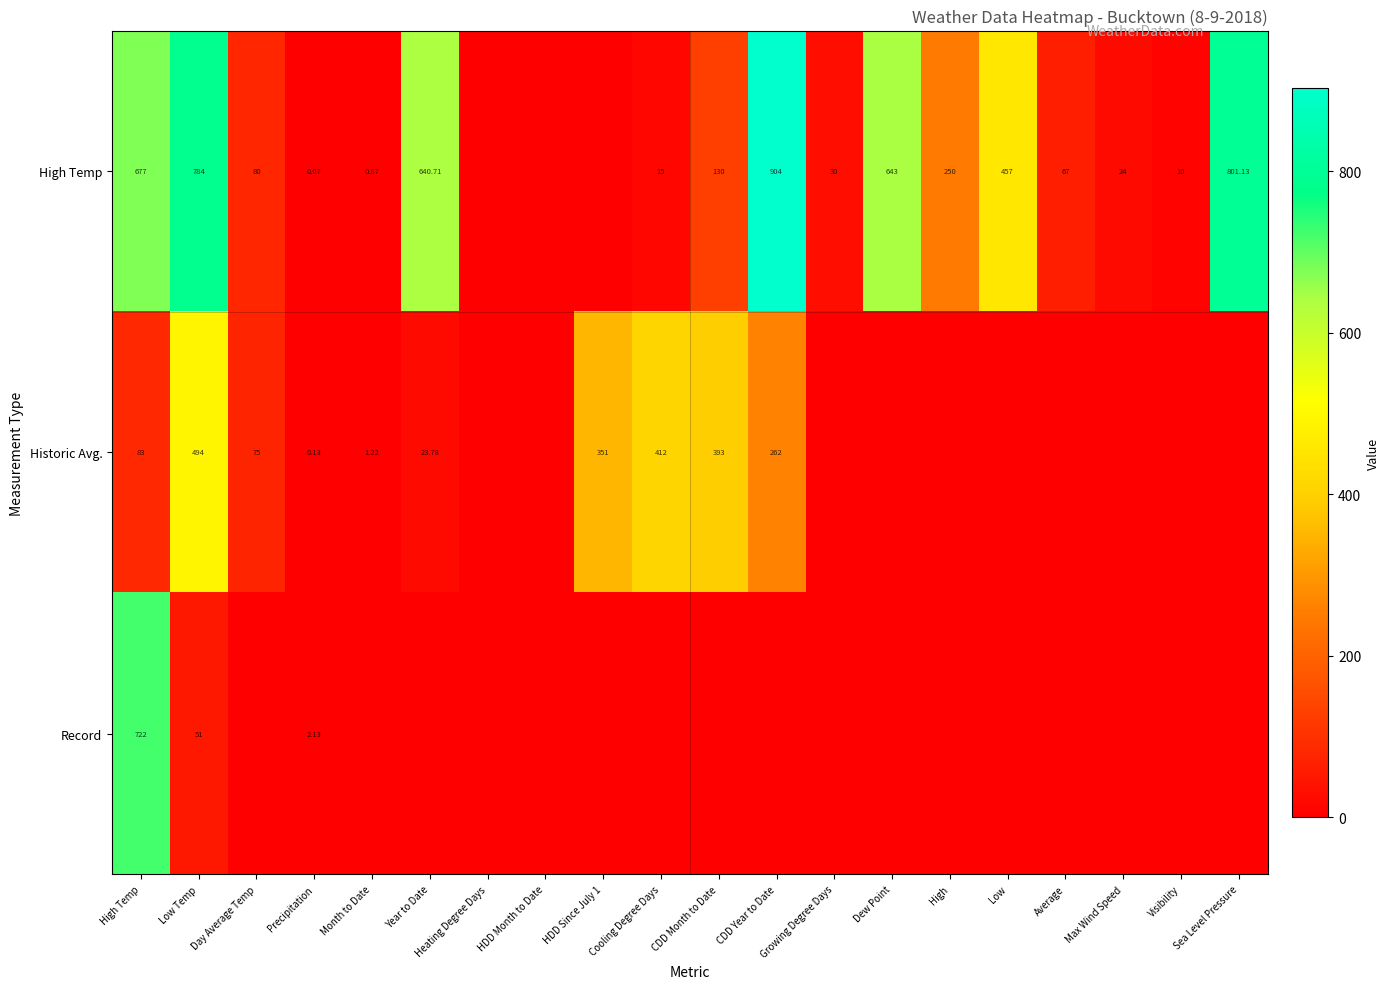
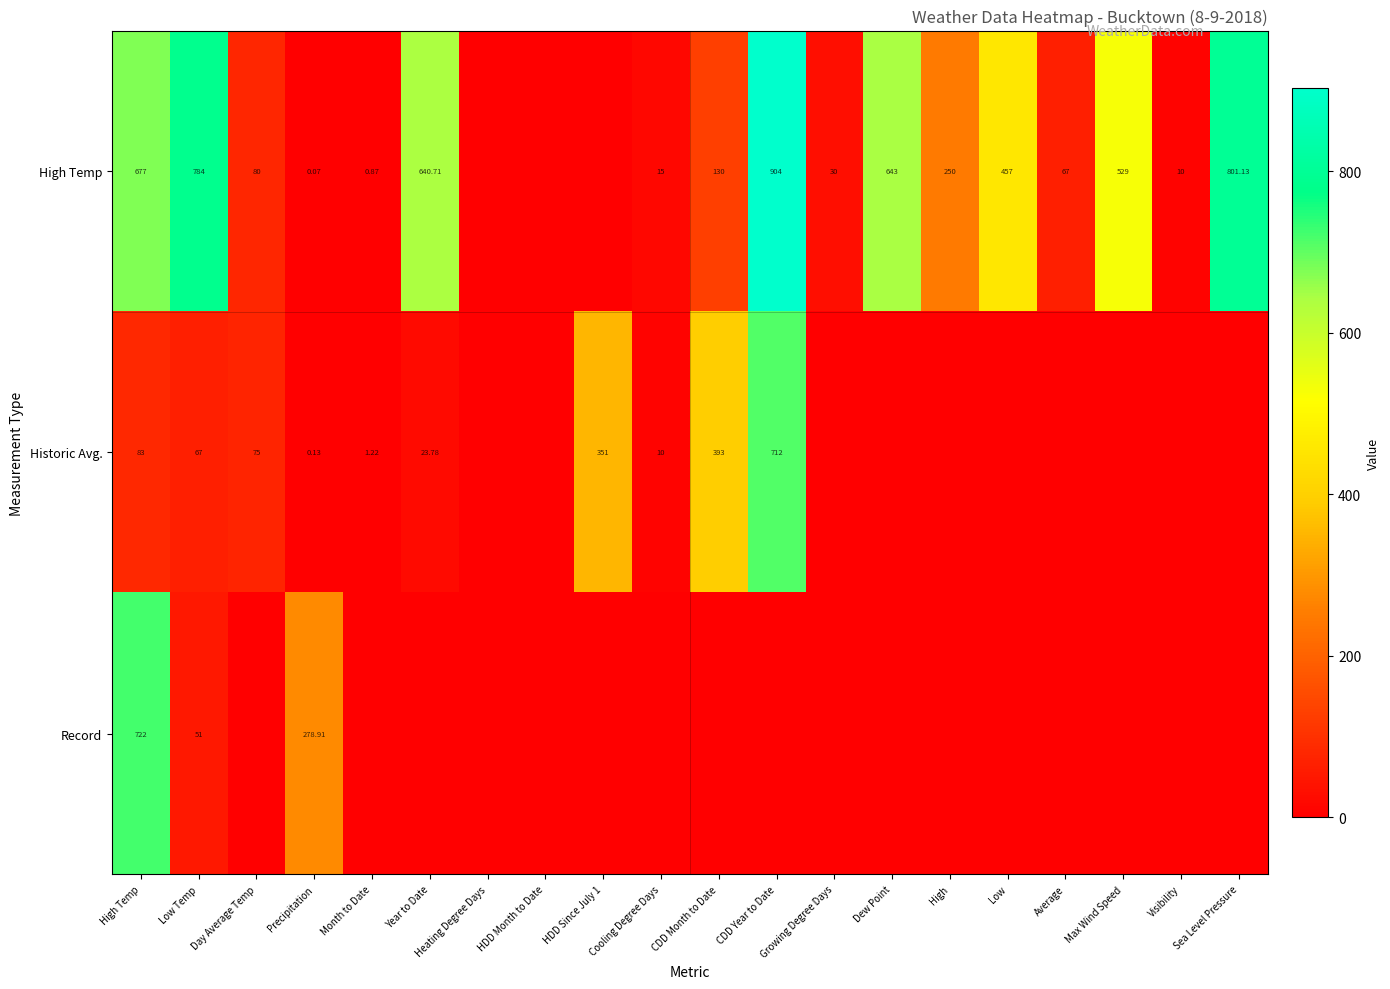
  {
    "High Temp": {
      "High Temp": 677,
      "Low Temp": 784,
      "Day Average Temp": 80,
      "Precipitation": 0.07,
      "Month to Date": 0.87,
      "Year to Date": 640.71,
      "Cooling Degree Days": 15,
      "CDD Month to Date": 130,
      "CDD Year to Date": 904,
      "Growing Degree Days": 30,
      "Dew Point": 643,
      "High": 250,
      "Low": 457,
      "Average": 67,
-     "Max Wind Speed": 24,
+     "Max Wind Speed": 529,
      "Visibility": 10,
      "Sea Level Pressure": 801.13
    },
    "Historic Avg.": {
      "High Temp": 83,
-     "Low Temp": 494,
+     "Low Temp": 67,
      "Day Average Temp": 75,
      "Precipitation": 0.13,
      "Month to Date": 1.22,
      "Year to Date": 23.78,
      "HDD Since July 1": 351,
-     "Cooling Degree Days": 412,
+     "Cooling Degree Days": 10,
      "CDD Month to Date": 393,
-     "CDD Year to Date": 262
+     "CDD Year to Date": 712
    },
    "Record": {
      "High Temp": 722,
      "Low Temp": 51,
-     "Precipitation": 2.13
+     "Precipitation": 278.91
    }
  }
